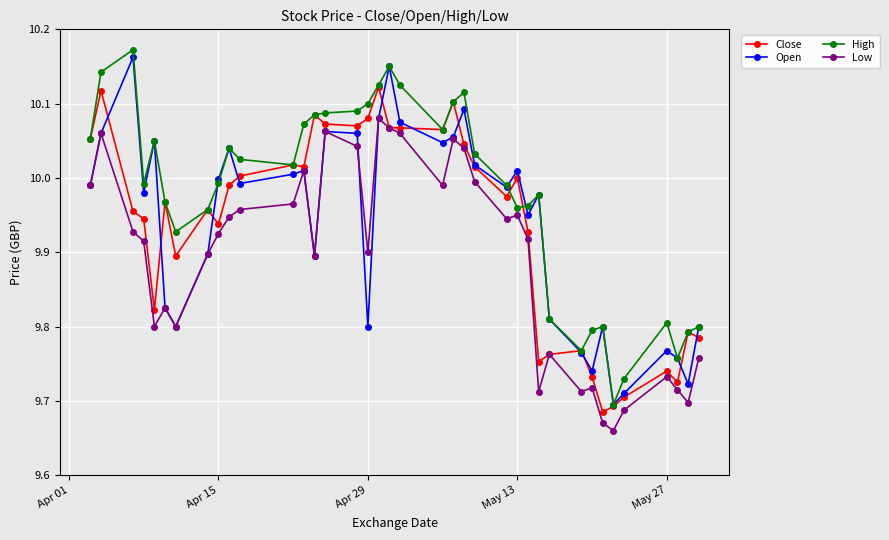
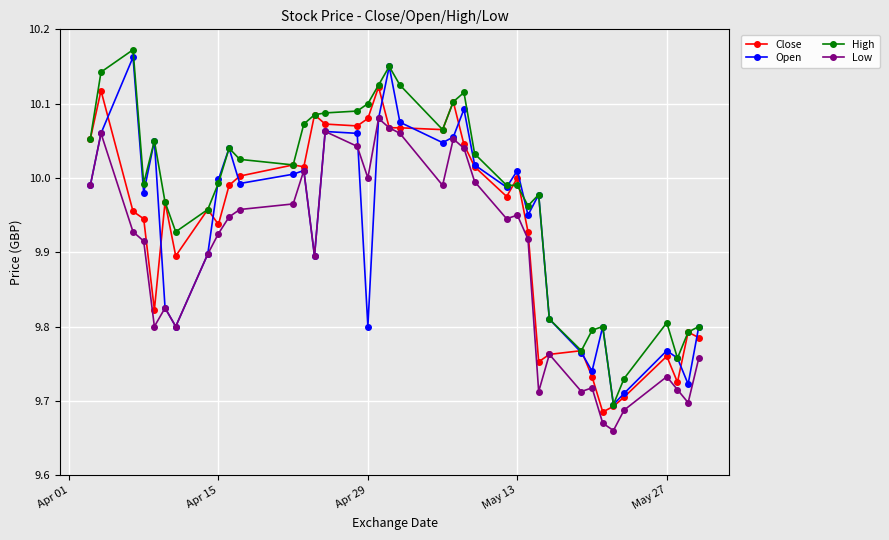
  {
    "Close": {
      "Apr 15": 9.94,
      "Apr 29": 10.08,
      "May 13": 10.00,
-     "May 27": 9.74
+     "May 27": 9.76
    },
    "Open": {
      "Apr 15": 10.00,
      "Apr 29": 9.80,
      "May 13": 10.01,
      "May 27": 9.77
    },
    "High": {
      "Apr 15": 9.99,
      "Apr 29": 10.10,
-     "May 13": 9.96,
+     "May 13": 9.99,
      "May 27": 9.81
    },
    "Low": {
      "Apr 15": 9.93,
-     "Apr 29": 9.9,
+     "Apr 29": 10.0,
      "May 13": 9.95,
      "May 27": 9.73
    }
  }
